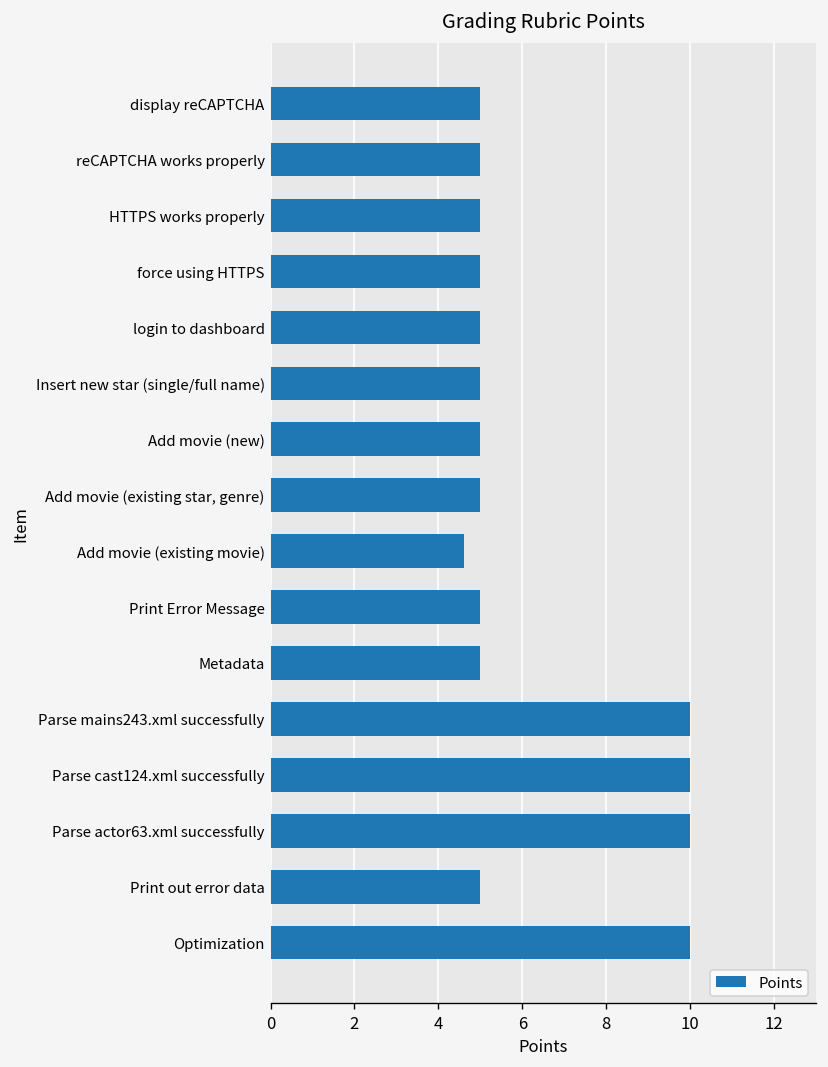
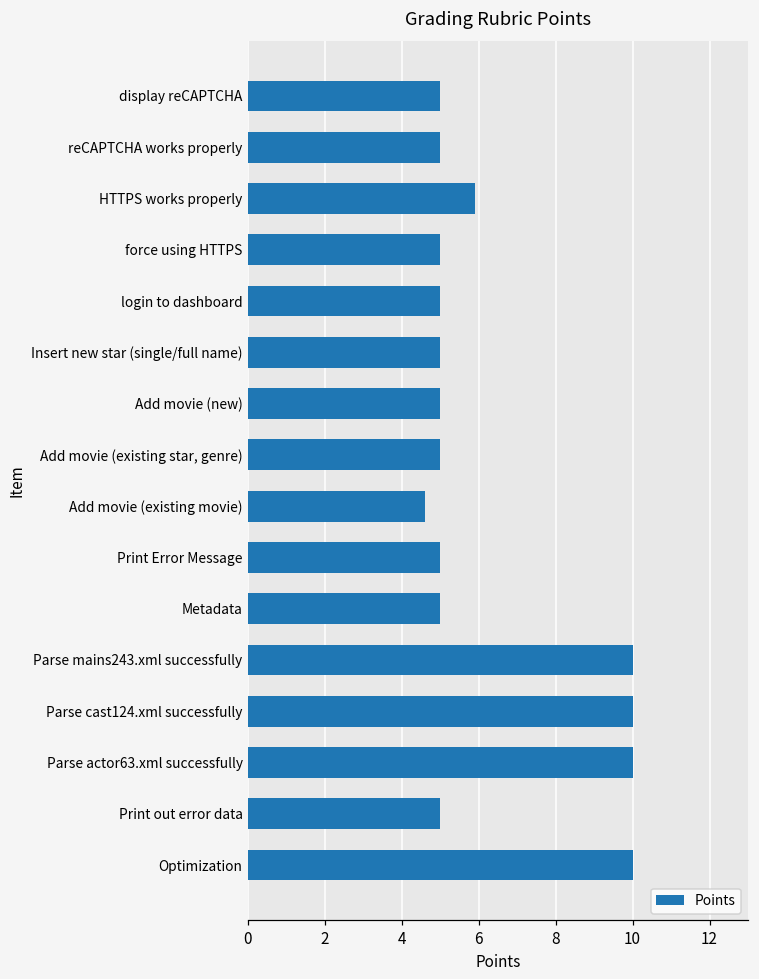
  {
    "display reCAPTCHA": 5.0,
    "reCAPTCHA works properly": 5.0,
-   "HTTPS works properly": 5.0,
+   "HTTPS works properly": 5.9,
    "force using HTTPS": 5.0,
    "login to dashboard": 5.0,
    "Insert new star (single/full name)": 5.0,
    "Add movie (new)": 5.0,
    "Add movie (existing star, genre)": 5.0,
    "Add movie (existing movie)": 4.6,
    "Print Error Message": 5.0,
    "Metadata": 5.0,
    "Parse mains243.xml successfully": 10.0,
    "Parse cast124.xml successfully": 10.0,
    "Parse actor63.xml successfully": 10.0,
    "Print out error data": 5.0,
    "Optimization": 10.0
  }
